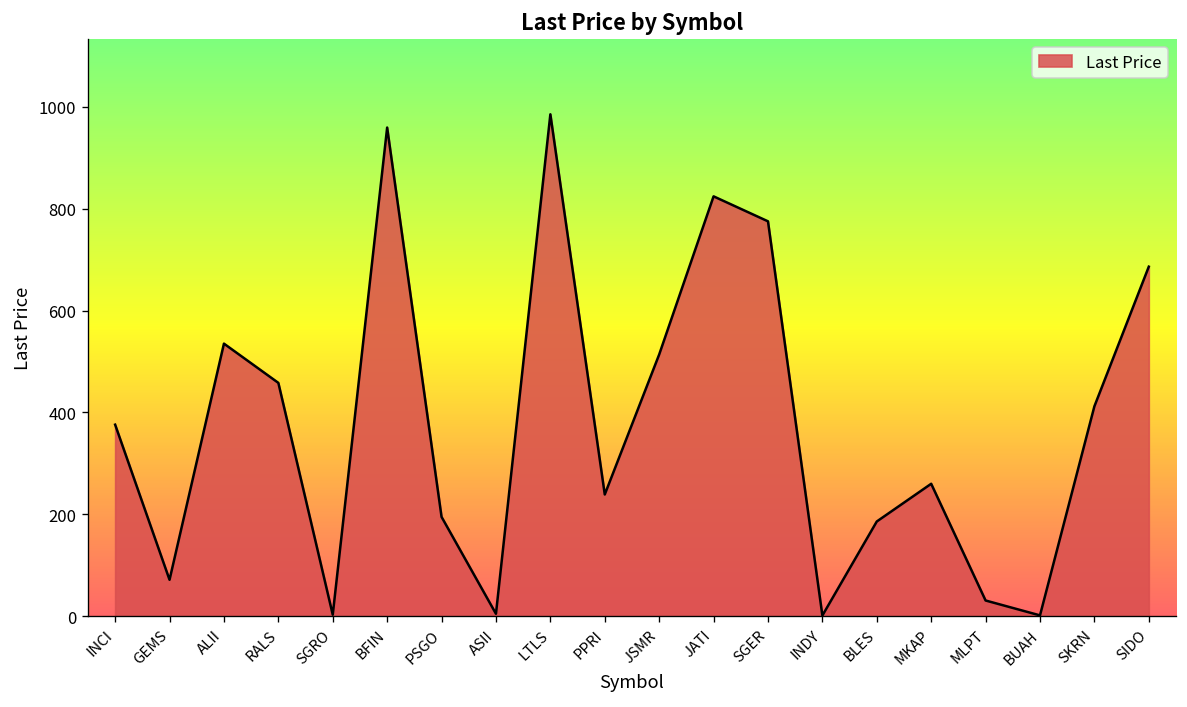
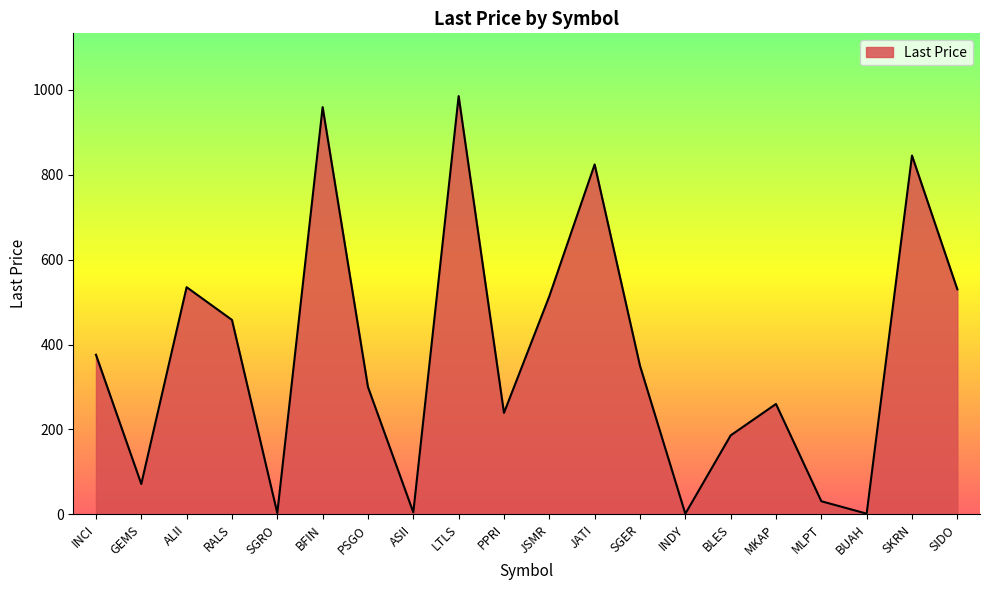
  {
    "INCI": 380,
    "GEMS": 70,
    "ALII": 540,
    "RALS": 460,
    "SGRO": 0,
    "BFIN": 960,
-   "PSGO": 200,
+   "PSGO": 300,
    "ASII": 0,
    "LTLS": 990,
    "PPRI": 240,
    "JSMR": 510,
    "JATI": 820,
-   "SGER": 780,
+   "SGER": 350,
    "INDY": 0,
    "BLES": 190,
    "MKAP": 260,
    "MLPT": 30,
    "BUAH": 0,
-   "SKRN": 410,
-   "SIDO": 690
+   "SKRN": 850,
+   "SIDO": 530
  }
